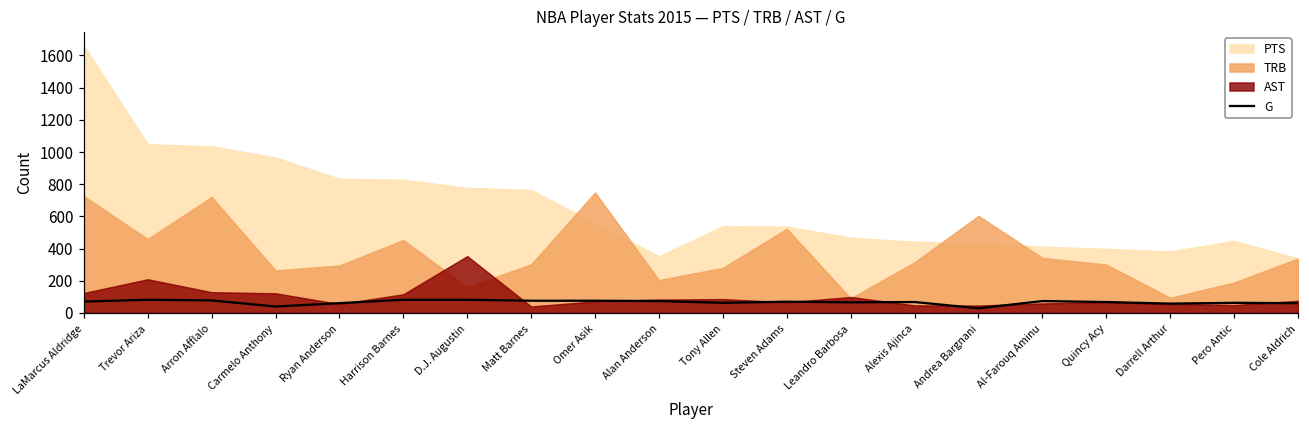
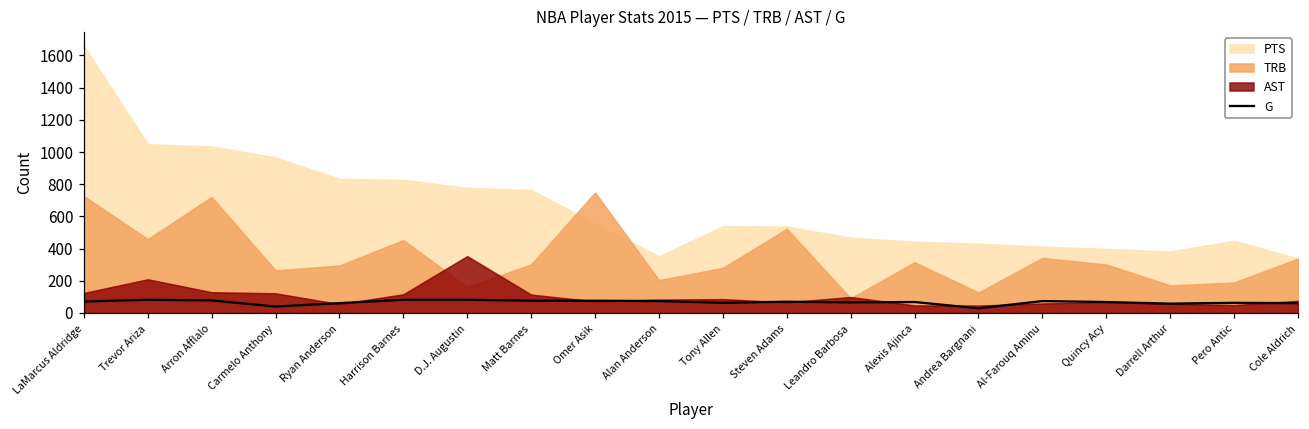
  {
    "G": {
      "LaMarcus Aldridge": 70,
      "Trevor Ariza": 80,
      "Arron Afflalo": 80,
      "Carmelo Anthony": 40,
      "Harrison Barnes": 80,
      "D.J. Augustin": 80,
      "Matt Barnes": 80,
      "Tony Allen": 60,
      "Leandro Barbosa": 70,
      "Alexis Ajinca": 70
    },
    "PTS": {
      "LaMarcus Aldridge": 1660,
      "Trevor Ariza": 1050,
      "Arron Afflalo": 1040,
      "Carmelo Anthony": 970,
      "Ryan Anderson": 830,
      "Harrison Barnes": 830,
      "D.J. Augustin": 780,
      "Matt Barnes": 760,
      "Omer Asik": 560,
      "Alan Anderson": 350,
      "Tony Allen": 540,
      "Leandro Barbosa": 470,
      "Alexis Ajinca": 440,
      "Andrea Bargnani": 430,
      "Al-Farouq Aminu": 410,
      "Quincy Acy": 400,
      "Darrell Arthur": 380,
      "Pero Antic": 450
    },
    "TRB": {
      "LaMarcus Aldridge": 730,
      "Trevor Ariza": 460,
      "Arron Afflalo": 720,
      "Carmelo Anthony": 260,
      "Ryan Anderson": 300,
      "Harrison Barnes": 450,
      "D.J. Augustin": 160,
      "Matt Barnes": 300,
      "Omer Asik": 750,
      "Alan Anderson": 200,
      "Tony Allen": 280,
      "Alexis Ajinca": 320,
-     "Andrea Bargnani": 600,
+     "Andrea Bargnani": 130,
      "Al-Farouq Aminu": 340,
      "Quincy Acy": 300,
-     "Darrell Arthur": 90,
+     "Darrell Arthur": 170,
      "Pero Antic": 190
    },
    "AST": {
      "LaMarcus Aldridge": 120,
      "Trevor Ariza": 210,
      "Arron Afflalo": 130,
      "Carmelo Anthony": 120,
      "Harrison Barnes": 120,
      "D.J. Augustin": 350,
-     "Matt Barnes": 40,
+     "Matt Barnes": 110,
      "Tony Allen": 90,
      "Alexis Ajinca": 50
    }
  }
